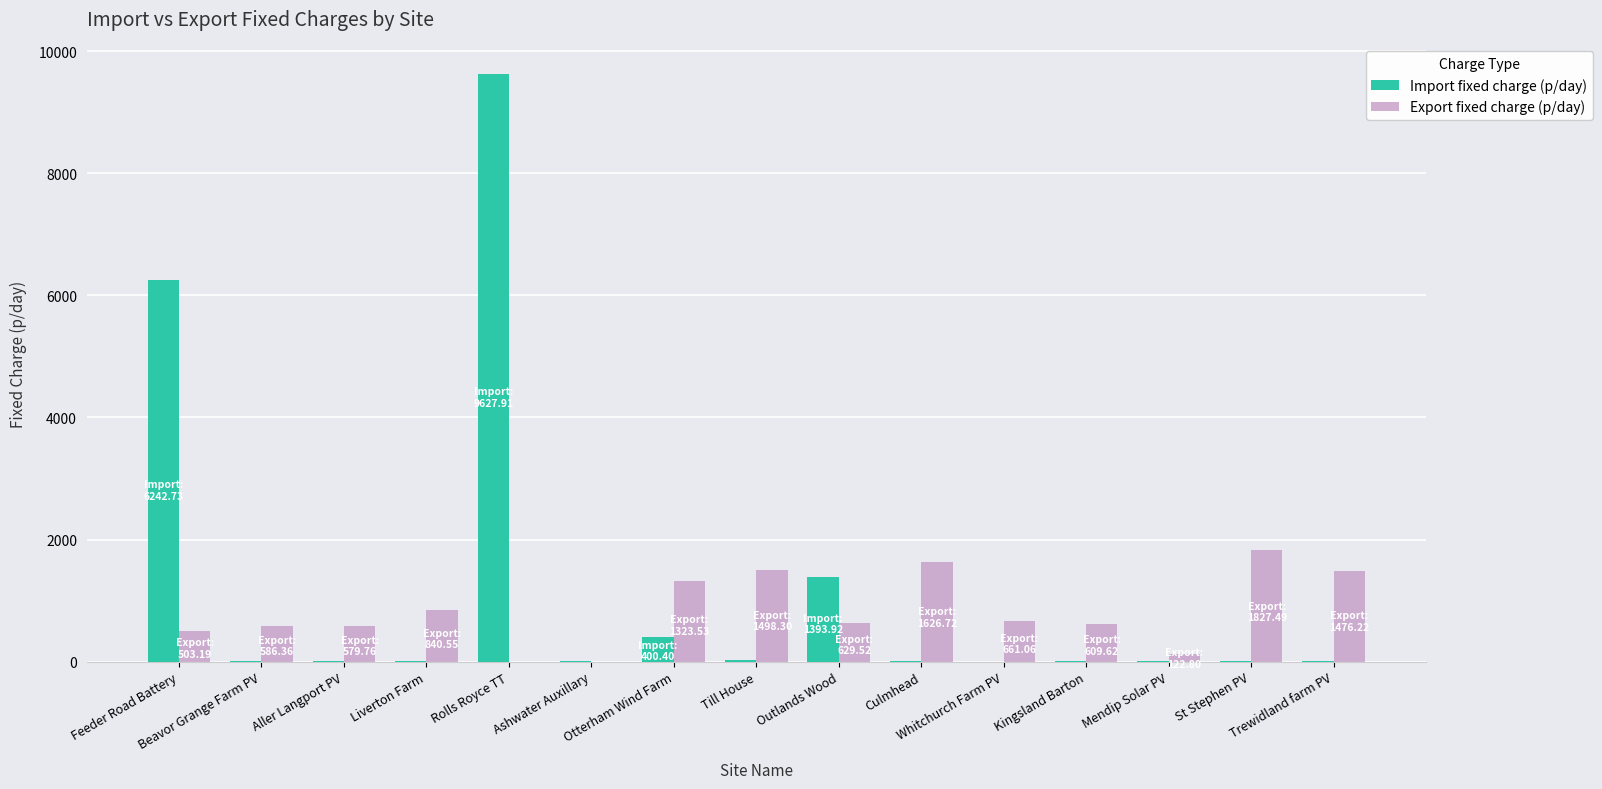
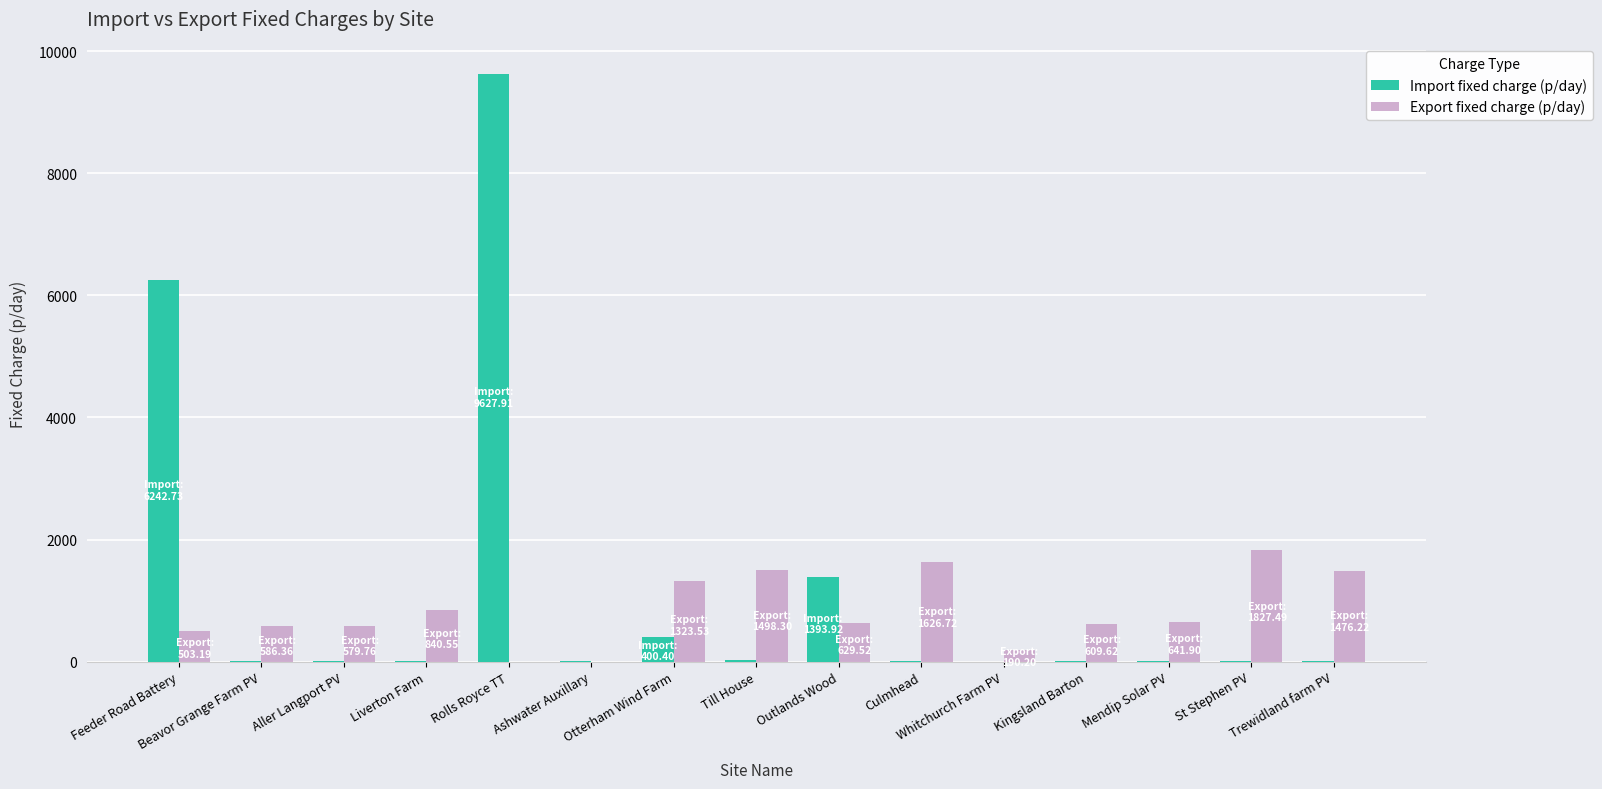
  {
    "Import fixed charge (p/day)": {
      "Feeder Road Battery": 6242.73,
      "Rolls Royce TT": 9627.91,
      "Otterham Wind Farm": 400.40,
      "Outlands Wood": 1393.92
    },
    "Export fixed charge (p/day)": {
      "Rolls Royce TT": 0,
      "Ashwater Auxillary": 0,
-     "Whitchurch Farm PV": 700,
-     "Mendip Solar PV": 100
+     "Whitchurch Farm PV": 200,
+     "Mendip Solar PV": 600
    }
  }
